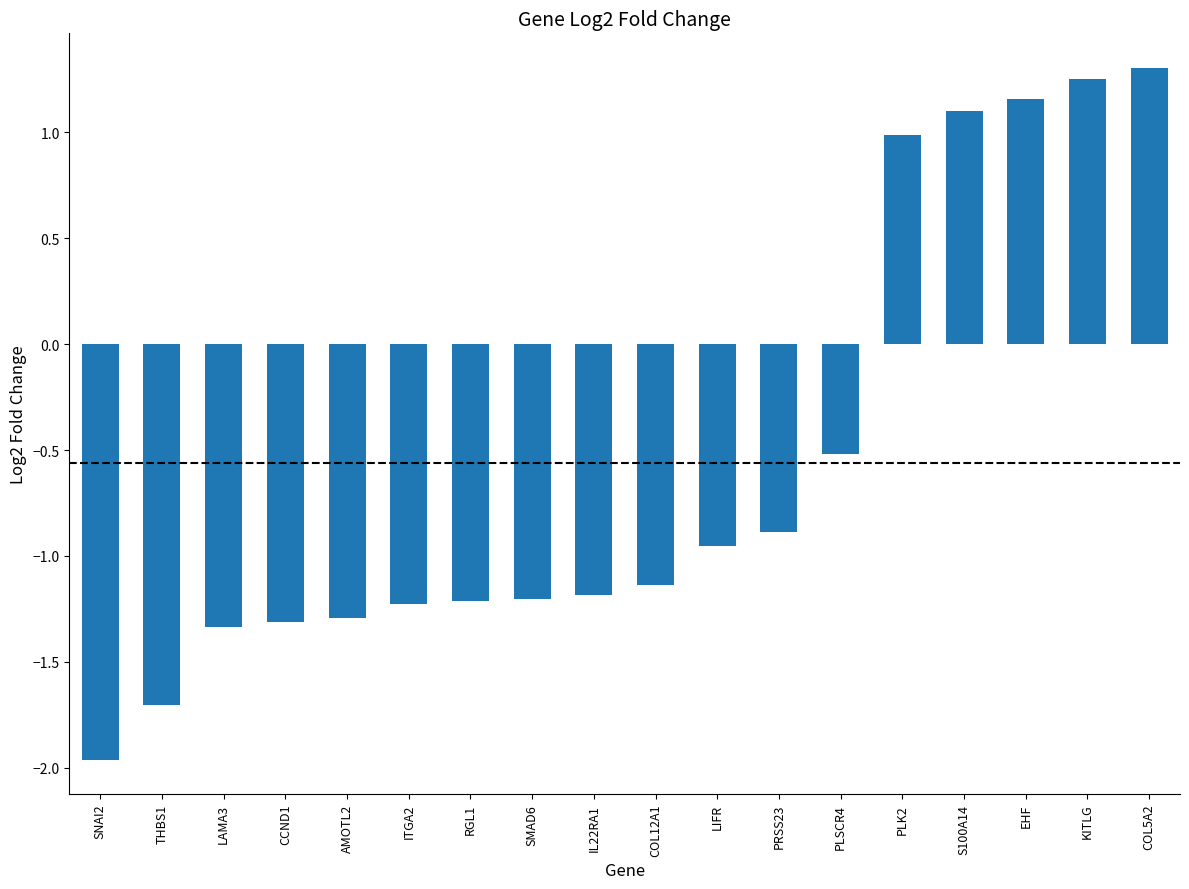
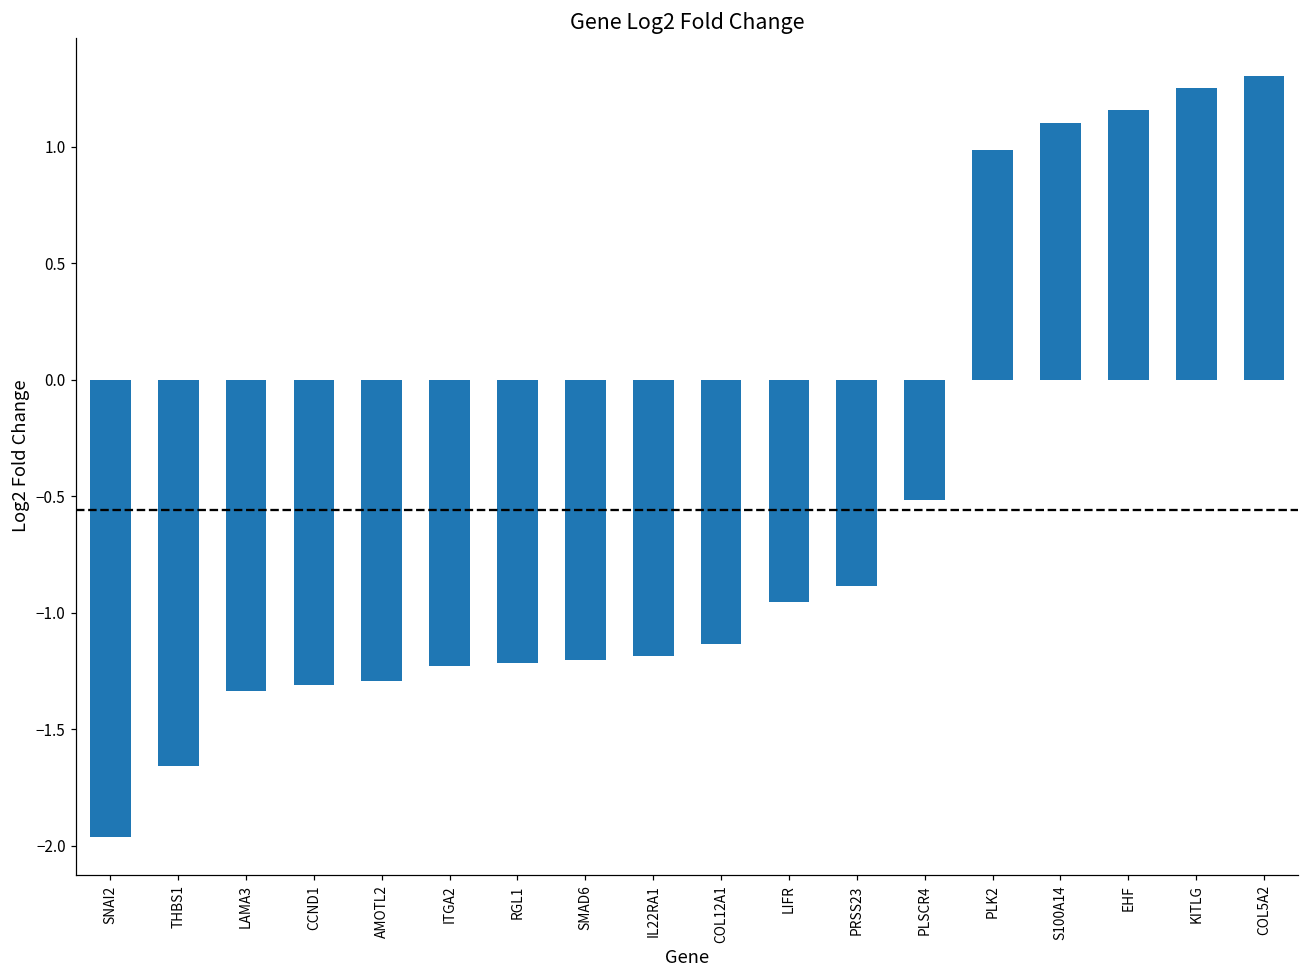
  {
    "SNAI2": -1.96,
-   "THBS1": -1.70,
+   "THBS1": -1.66,
    "LAMA3": -1.34,
    "CCND1": -1.31,
    "AMOTL2": -1.29,
    "ITGA2": -1.23,
    "RGL1": -1.21,
    "SMAD6": -1.20,
    "IL22RA1": -1.19,
    "COL12A1": -1.14,
    "LIFR": -0.95,
    "PRSS23": -0.89,
    "PLSCR4": -0.52,
    "PLK2": 0.99,
    "S100A14": 1.10,
    "EHF": 1.16,
    "KITLG": 1.25,
    "COL5A2": 1.30
  }
